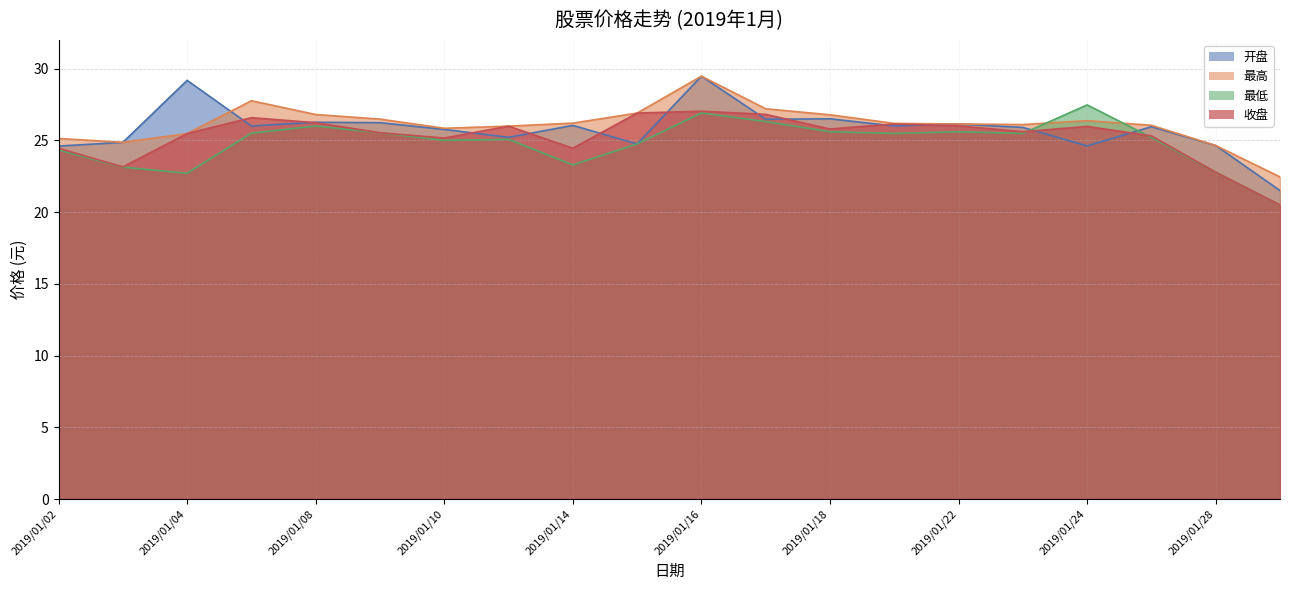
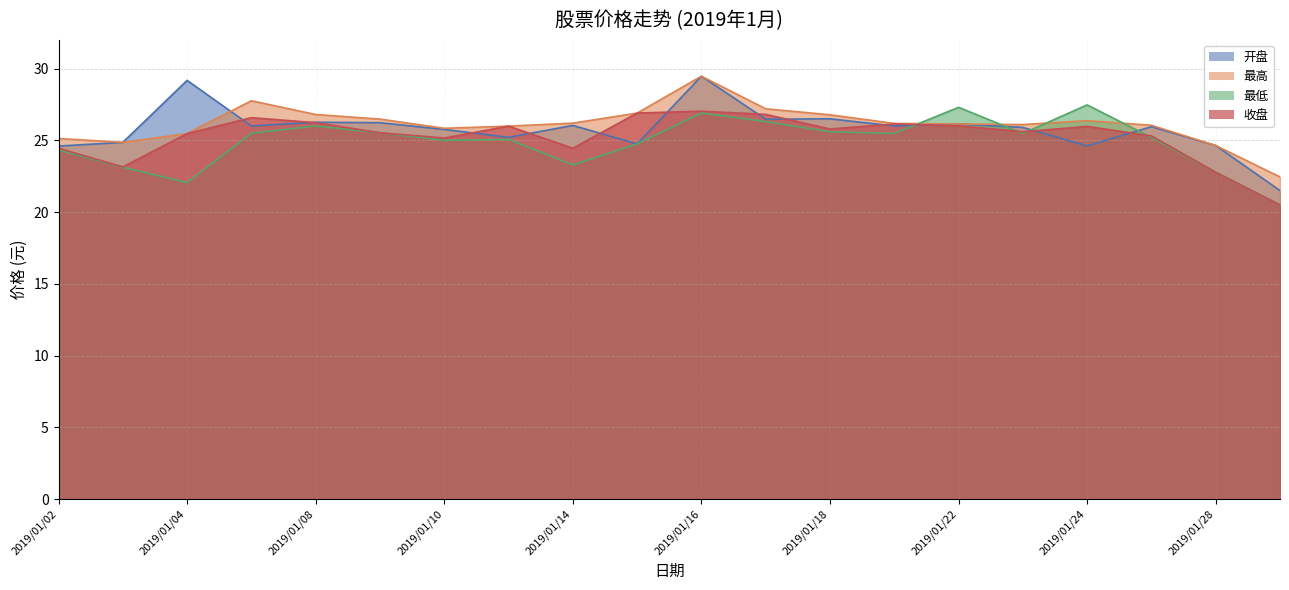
  {
    "开盘": {
      "2019/01/04": 29.2,
      "2019/01/18": 26.5,
      "2019/01/24": 24.6
    },
    "最低": {
-     "2019/01/04": 22.7,
+     "2019/01/04": 22.1,
      "2019/01/08": 26.0,
      "2019/01/14": 23.3,
      "2019/01/18": 25.6,
-     "2019/01/22": 25.6,
+     "2019/01/22": 27.3,
      "2019/01/24": 27.5
    }
  }
